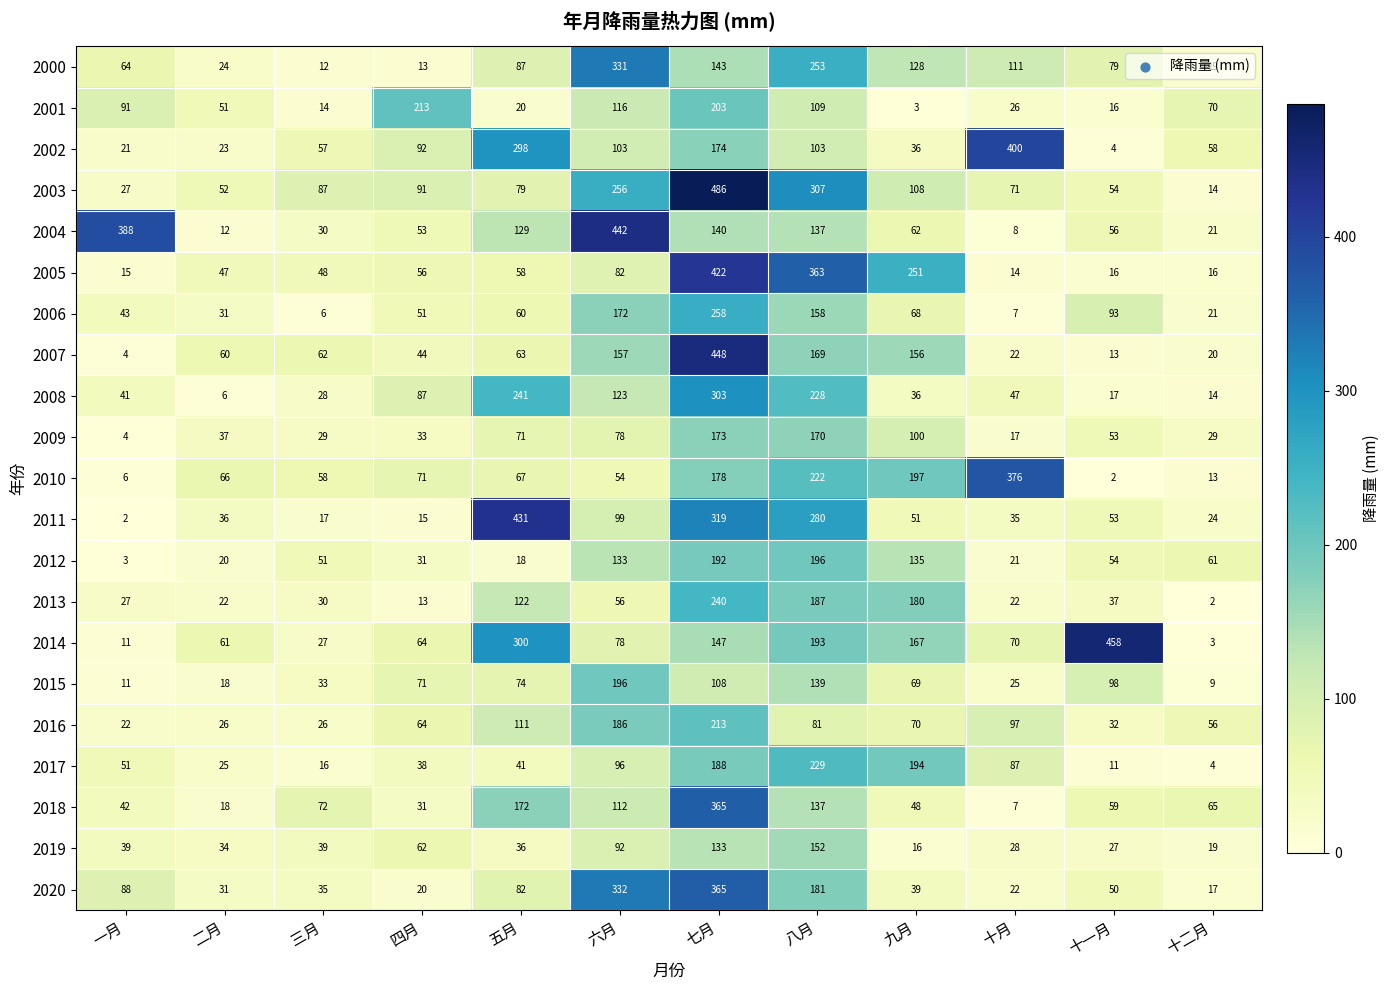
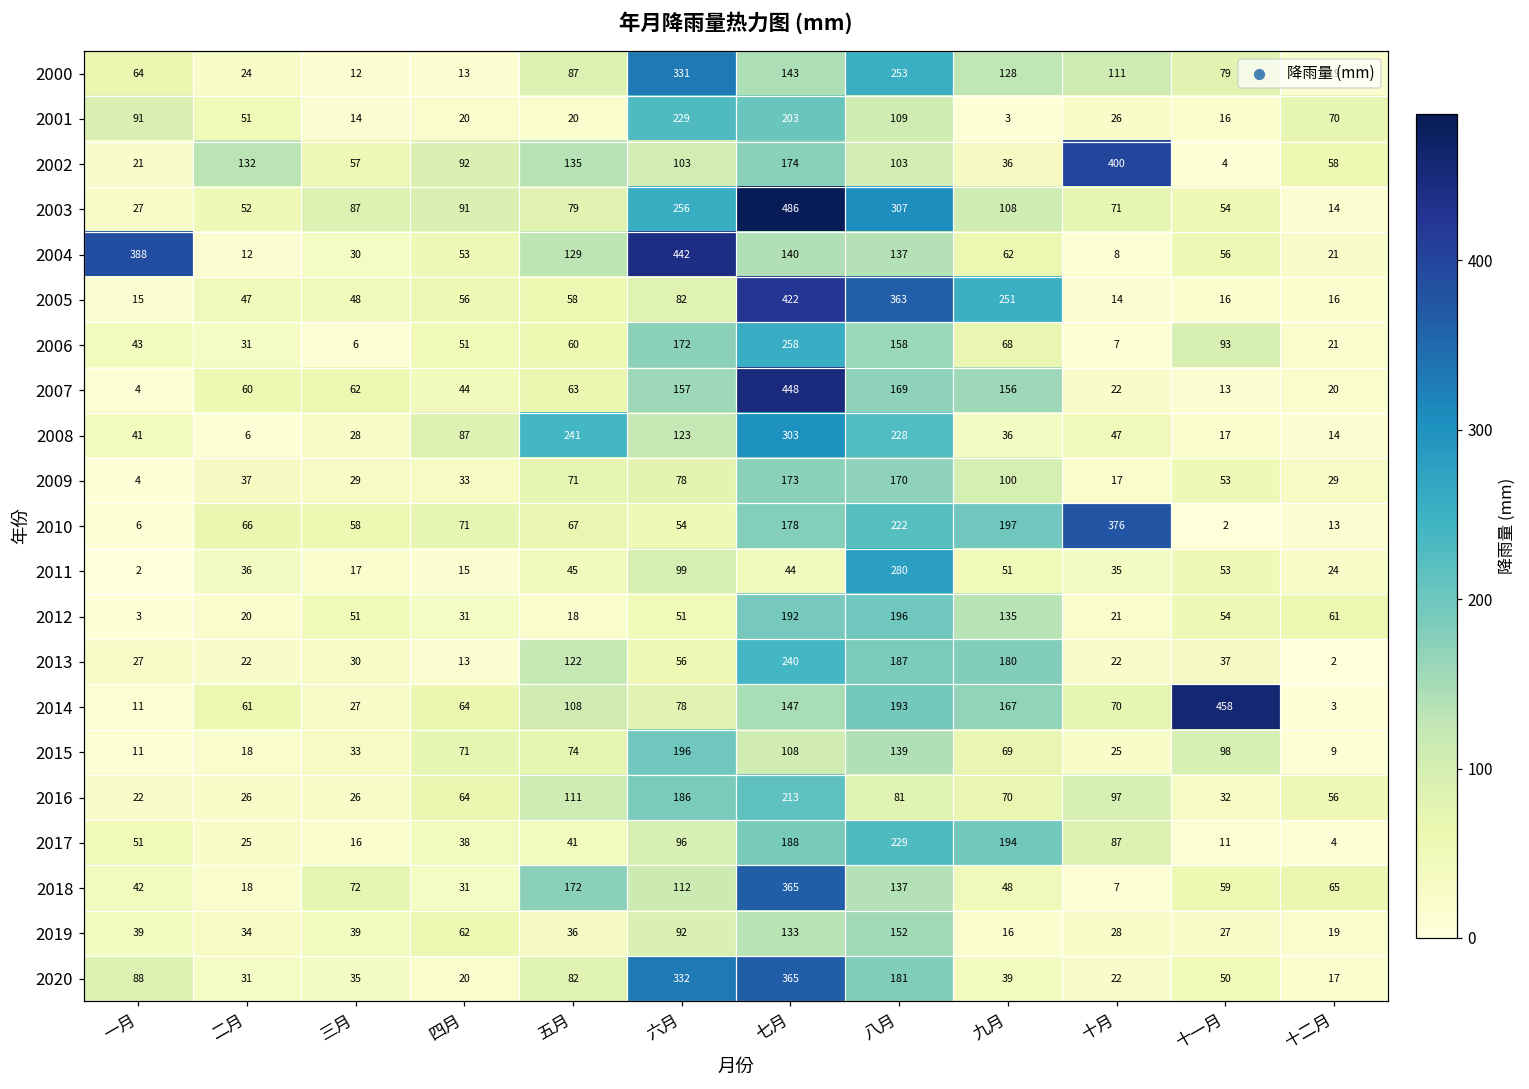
  {
    "2001": {
      "一月": 91,
      "二月": 51,
      "三月": 14,
-     "四月": 213,
+     "四月": 20,
      "五月": 20,
-     "六月": 116,
+     "六月": 229,
      "七月": 203,
      "八月": 109,
      "九月": 3,
      "十月": 26,
      "十一月": 16,
      "十二月": 70
    },
    "2002": {
      "一月": 21,
-     "二月": 23,
+     "二月": 132,
      "三月": 57,
      "四月": 92,
-     "五月": 298,
+     "五月": 135,
      "六月": 103,
      "七月": 174,
      "八月": 103,
      "九月": 36,
      "十月": 400,
      "十一月": 4,
      "十二月": 58
    },
    "2011": {
      "一月": 2,
      "二月": 36,
      "三月": 17,
      "四月": 15,
-     "五月": 431,
+     "五月": 45,
      "六月": 99,
-     "七月": 319,
+     "七月": 44,
      "八月": 280,
      "九月": 51,
      "十月": 35,
      "十一月": 53,
      "十二月": 24
    },
    "2012": {
      "一月": 3,
      "二月": 20,
      "三月": 51,
      "四月": 31,
      "五月": 18,
-     "六月": 133,
+     "六月": 51,
      "七月": 192,
      "八月": 196,
      "九月": 135,
      "十月": 21,
      "十一月": 54,
      "十二月": 61
    },
    "2014": {
      "一月": 11,
      "二月": 61,
      "三月": 27,
      "四月": 64,
-     "五月": 300,
+     "五月": 108,
      "六月": 78,
      "七月": 147,
      "八月": 193,
      "九月": 167,
      "十月": 70,
      "十一月": 458,
      "十二月": 3
    }
  }
